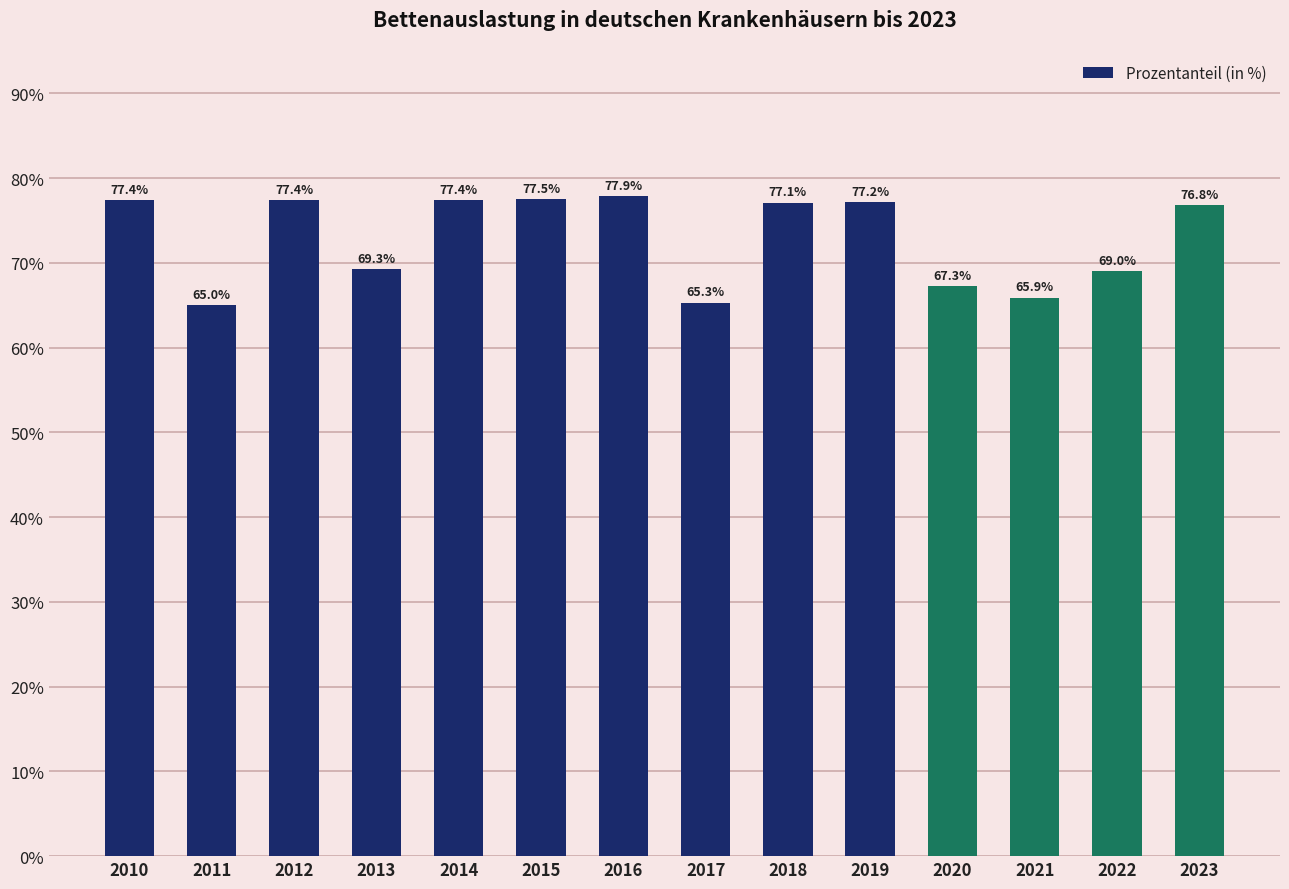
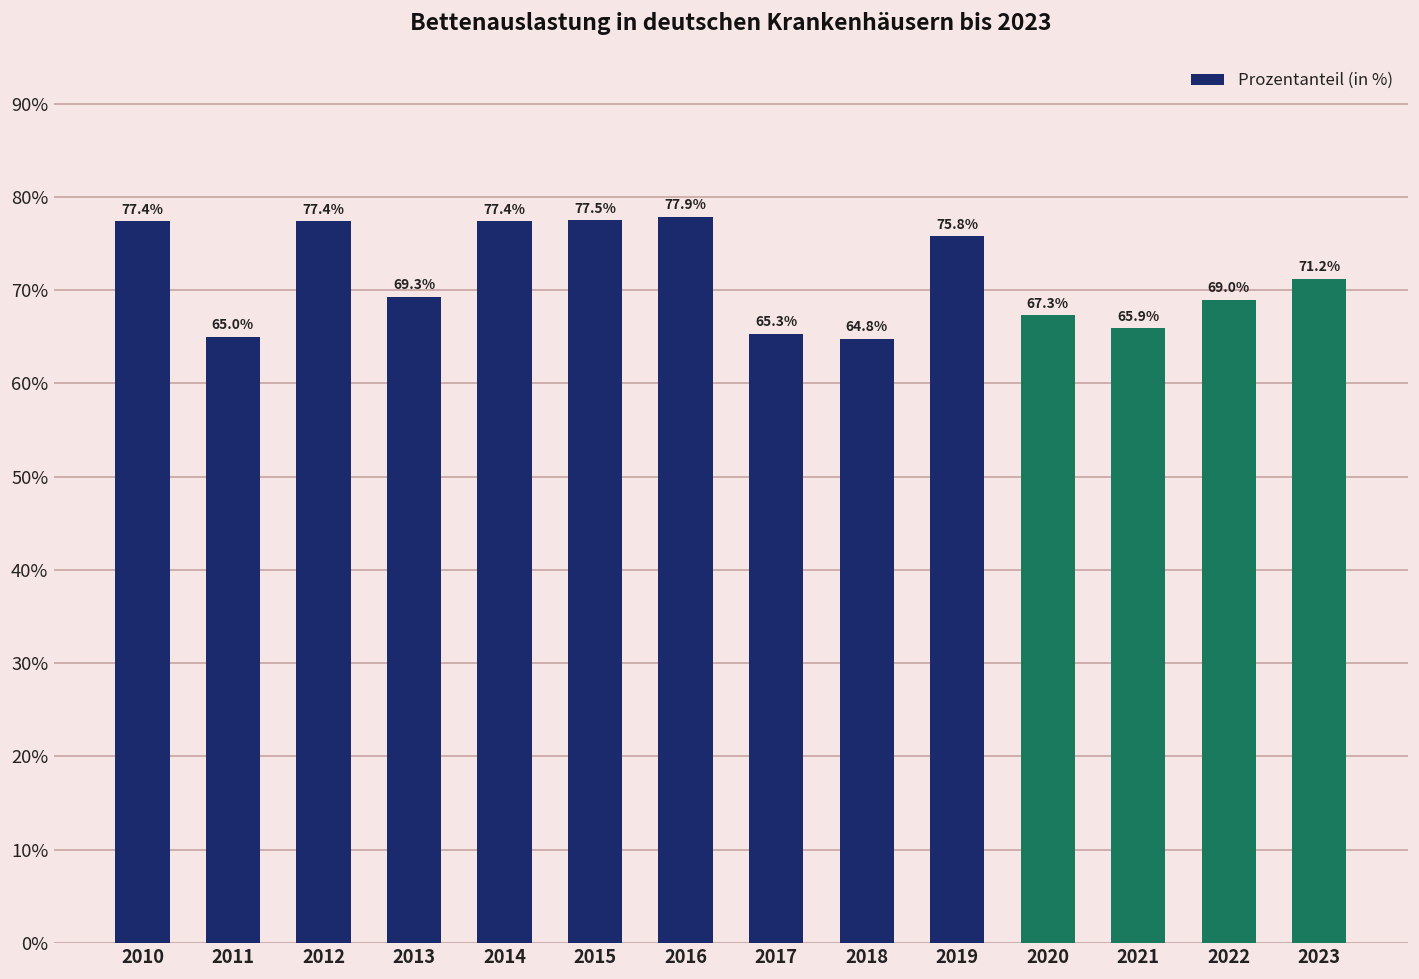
  {
    "2010": "77.4%",
    "2011": "65.0%",
    "2012": "77.4%",
    "2013": "69.3%",
    "2014": "77.4%",
    "2015": "77.5%",
    "2016": "77.9%",
    "2017": "65.3%",
-   "2018": "77.1%",
-   "2019": "77.2%",
+   "2018": "64.8%",
+   "2019": "75.8%",
    "2020": "67.3%",
    "2021": "65.9%",
    "2022": "69.0%",
-   "2023": "76.8%"
+   "2023": "71.2%"
  }
